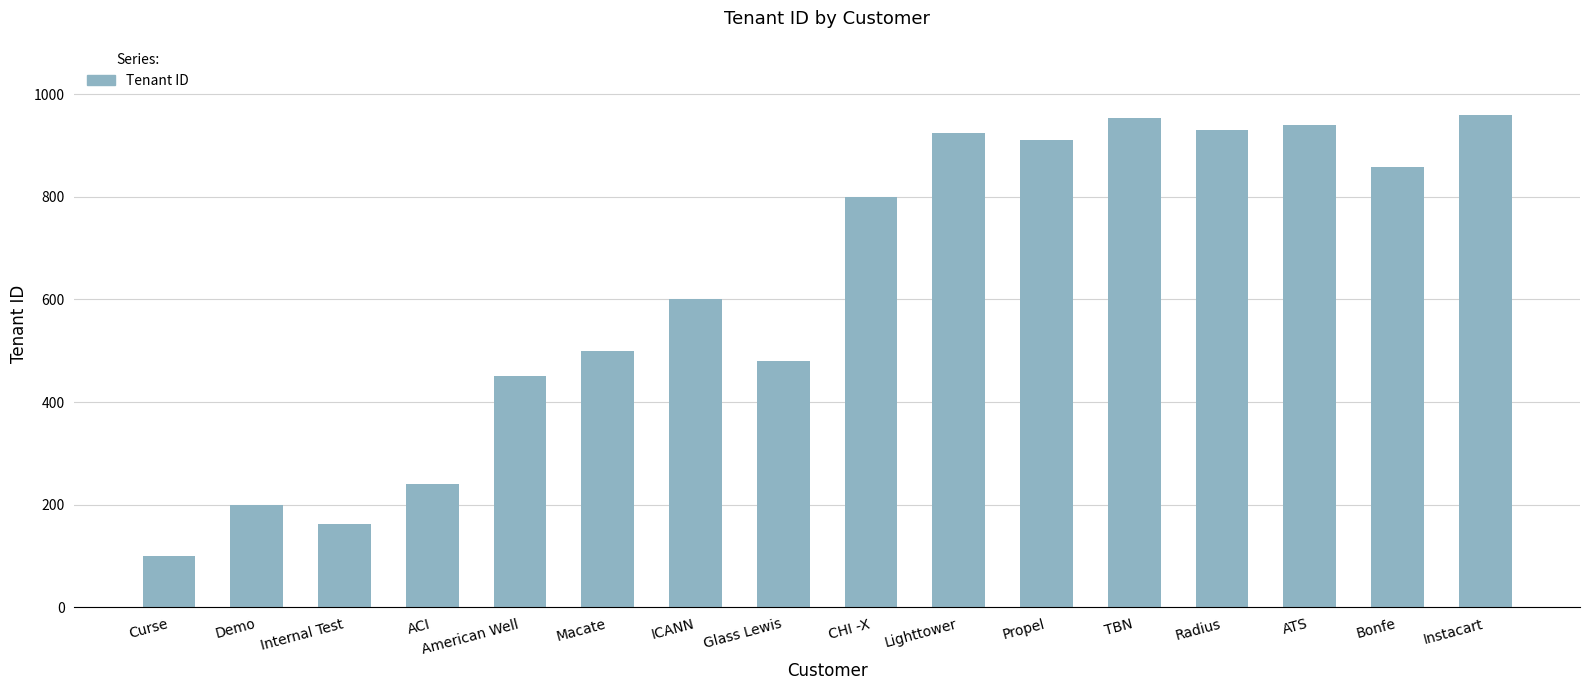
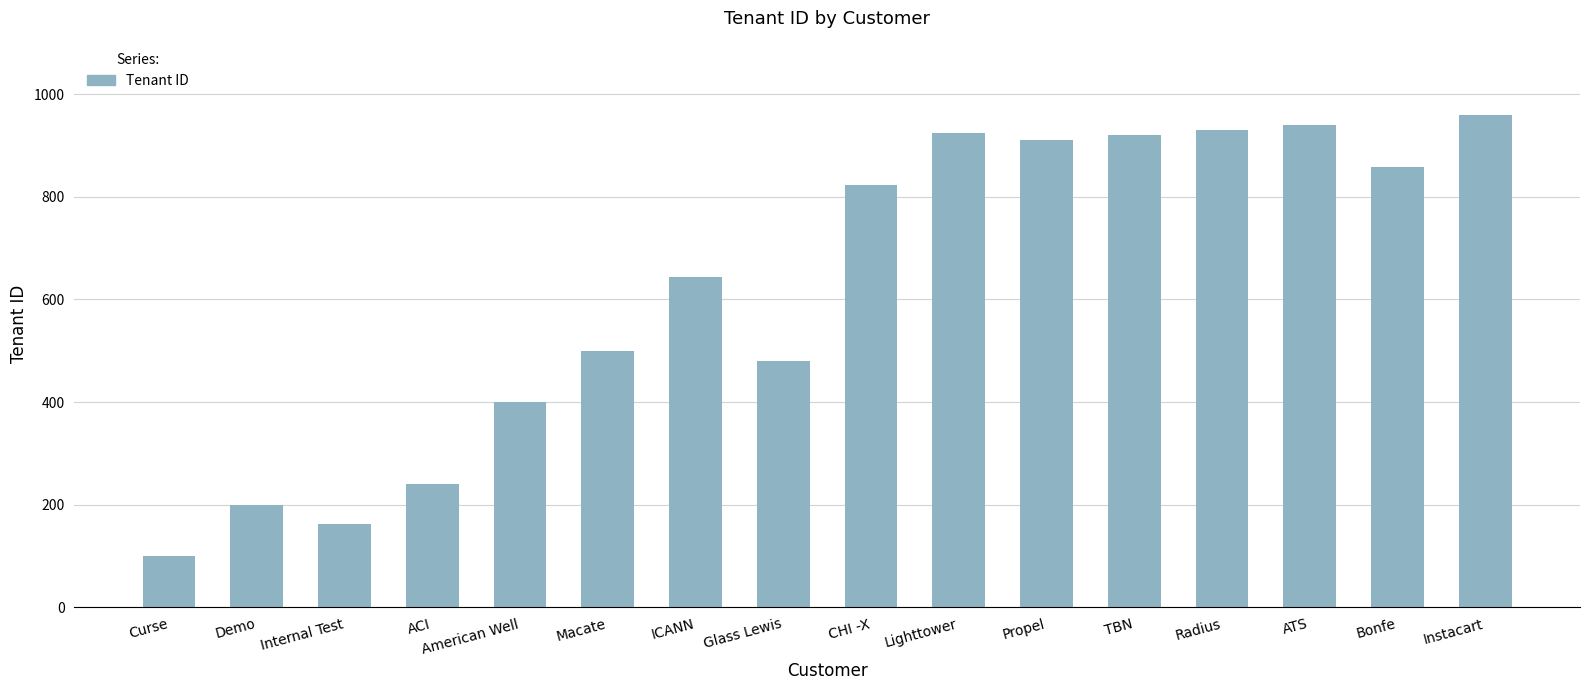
  {
    "Curse": 100,
    "Demo": 200,
    "Internal Test": 160,
    "ACI": 240,
-   "American Well": 450,
+   "American Well": 400,
    "Macate": 500,
-   "ICANN": 600,
+   "ICANN": 640,
    "Glass Lewis": 480,
-   "CHI -X": 800,
+   "CHI -X": 820,
    "Lighttower": 930,
    "Propel": 910,
-   "TBN": 950,
+   "TBN": 920,
    "Radius": 930,
    "ATS": 940,
    "Bonfe": 860,
    "Instacart": 960
  }
